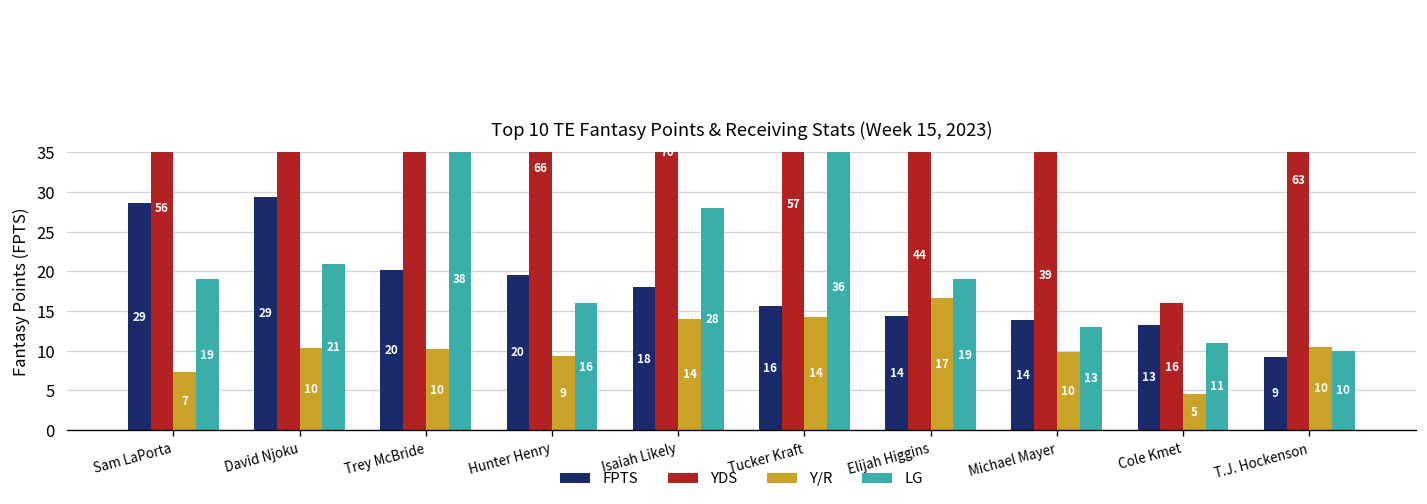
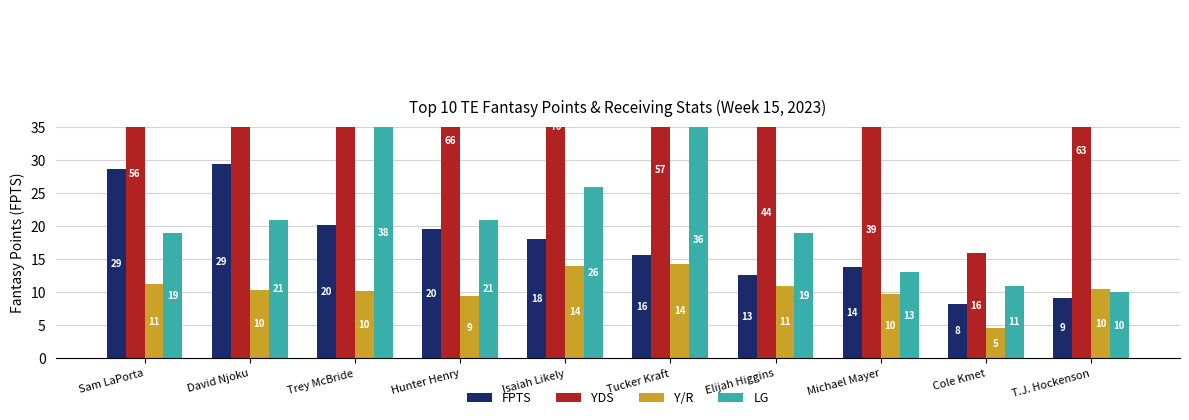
  {
    "FPTS": {
      "Sam LaPorta": 29,
      "David Njoku": 29,
      "Trey McBride": 20,
      "Hunter Henry": 20,
      "Isaiah Likely": 18,
      "Tucker Kraft": 16,
-     "Elijah Higgins": 14,
+     "Elijah Higgins": 13,
      "Michael Mayer": 14,
-     "Cole Kmet": 13,
+     "Cole Kmet": 8,
      "T.J. Hockenson": 9
    },
    "YDS": {
      "Cole Kmet": 16
    },
    "Y/R": {
-     "Sam LaPorta": 7,
+     "Sam LaPorta": 11,
      "David Njoku": 10,
      "Trey McBride": 10,
      "Hunter Henry": 9,
      "Isaiah Likely": 14,
      "Tucker Kraft": 14,
-     "Elijah Higgins": 17,
+     "Elijah Higgins": 11,
      "Michael Mayer": 10,
      "Cole Kmet": 5,
      "T.J. Hockenson": 10
    },
    "LG": {
      "Sam LaPorta": 19,
      "David Njoku": 21,
-     "Hunter Henry": 16,
-     "Isaiah Likely": 28,
+     "Hunter Henry": 21,
+     "Isaiah Likely": 26,
      "Elijah Higgins": 19,
      "Michael Mayer": 13,
      "Cole Kmet": 11,
      "T.J. Hockenson": 10
    }
  }
